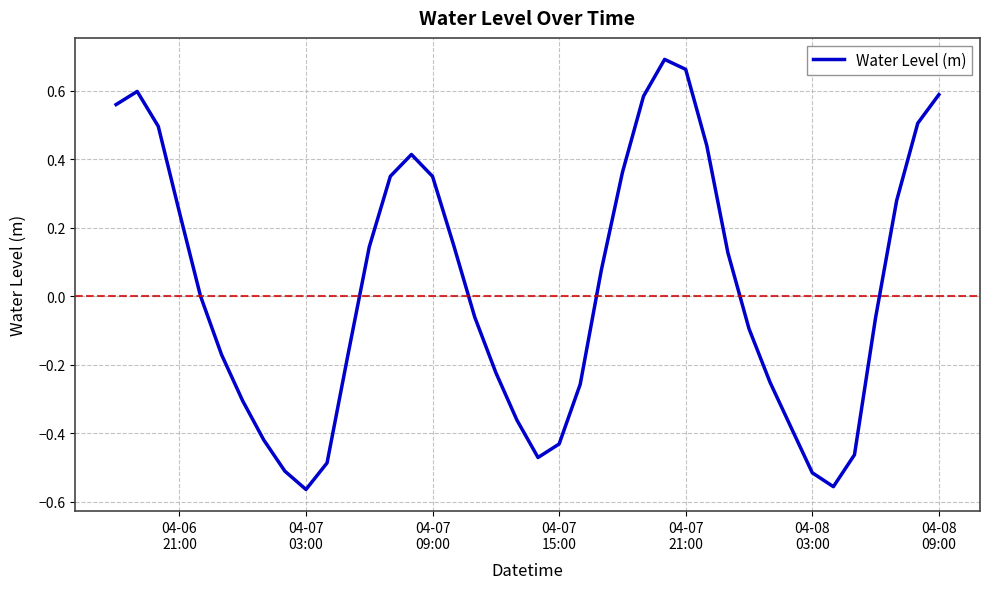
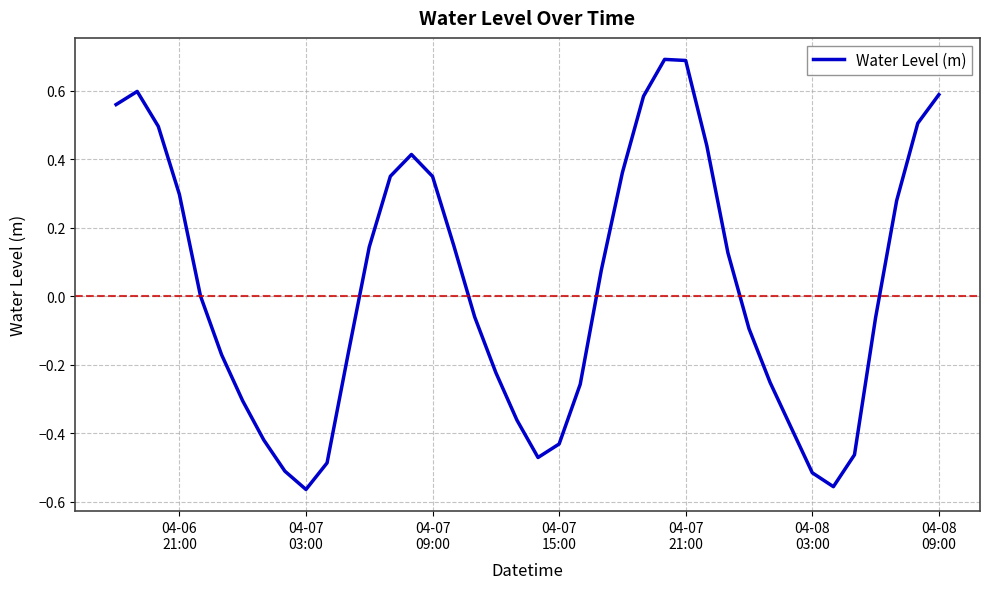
  {
-   "04-06 21:00": 0.25,
+   "04-06 21:00": 0.30,
    "04-07 03:00": -0.56,
    "04-07 09:00": 0.35,
    "04-07 15:00": -0.43,
-   "04-07 21:00": 0.66,
+   "04-07 21:00": 0.69,
    "04-08 03:00": -0.51,
    "04-08 09:00": 0.59
  }
